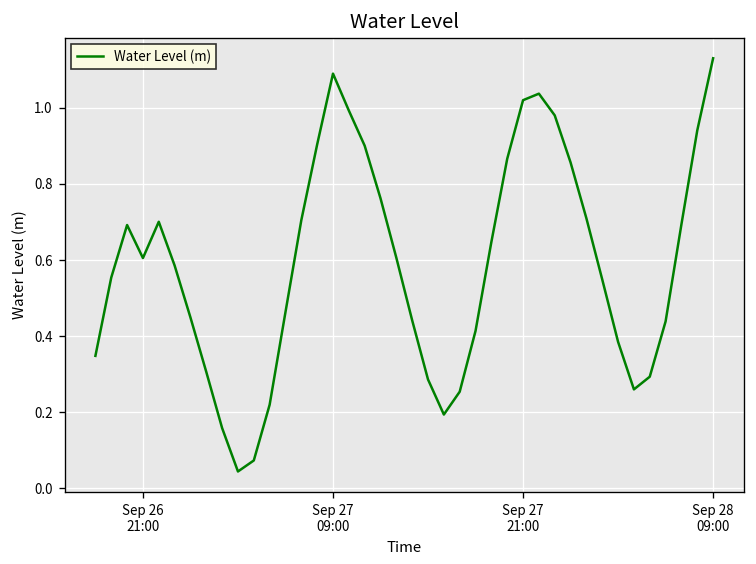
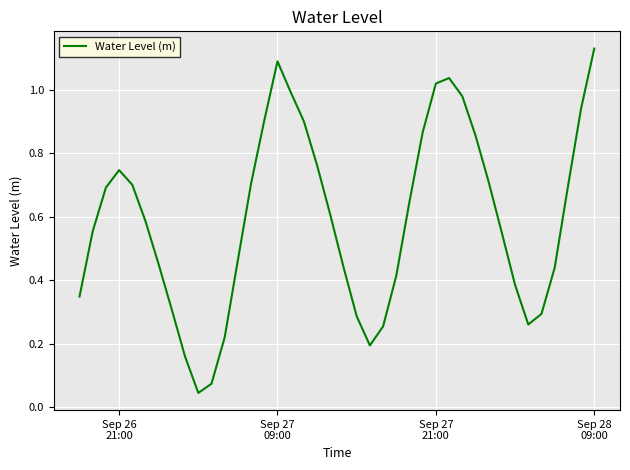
  {
-   "Sep 26 21:00": 0.61,
+   "Sep 26 21:00": 0.75,
    "Sep 27 09:00": 1.09,
    "Sep 27 21:00": 1.02,
    "Sep 28 09:00": 1.13
  }
